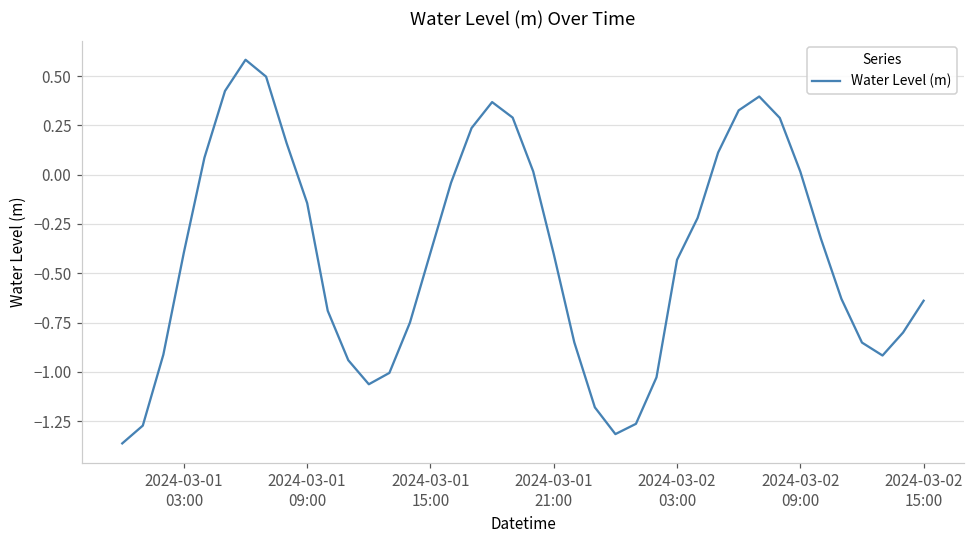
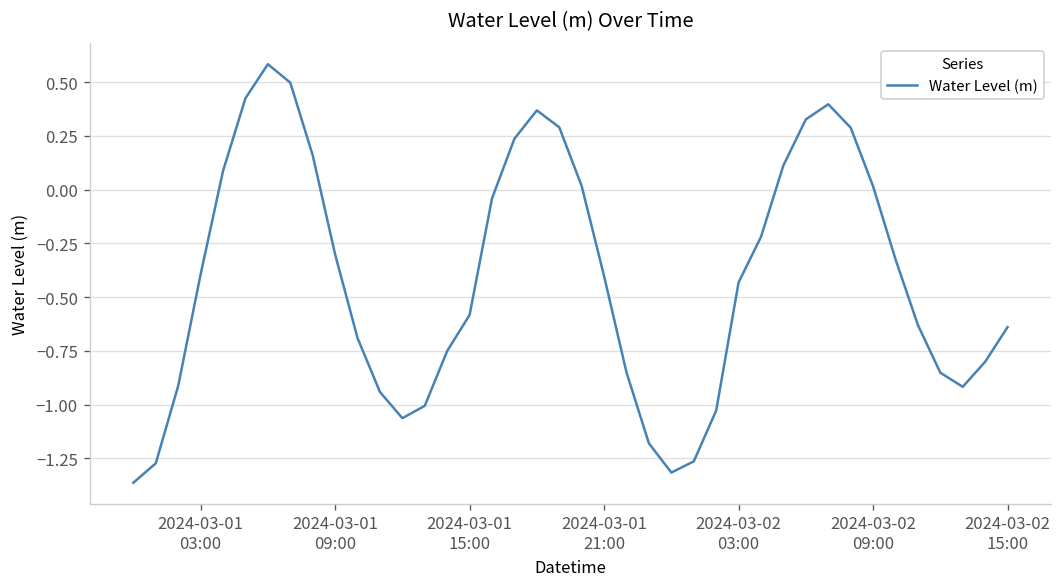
  {
    "2024-03-01 03:00": -0.39,
-   "2024-03-01 09:00": -0.14,
-   "2024-03-01 15:00": -0.40,
+   "2024-03-01 09:00": -0.30,
+   "2024-03-01 15:00": -0.58,
    "2024-03-01 21:00": -0.40,
    "2024-03-02 03:00": -0.43,
    "2024-03-02 09:00": 0.02,
    "2024-03-02 15:00": -0.64
  }
